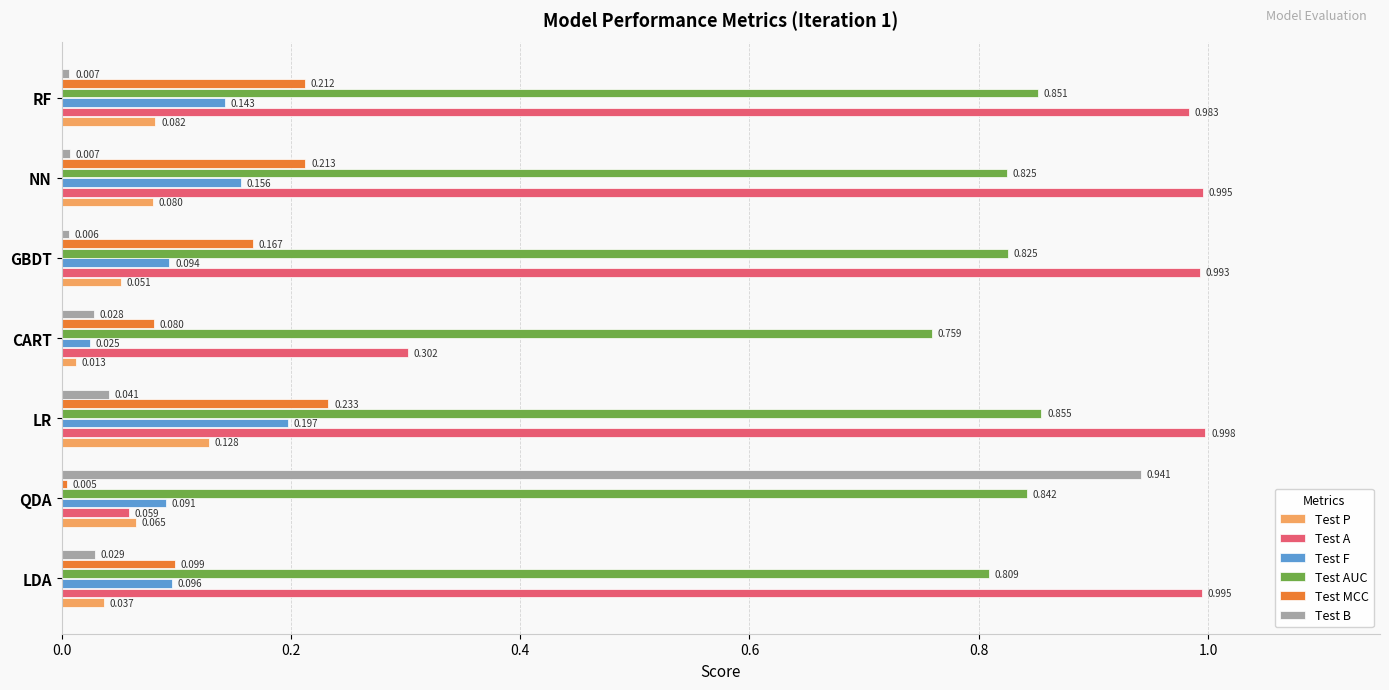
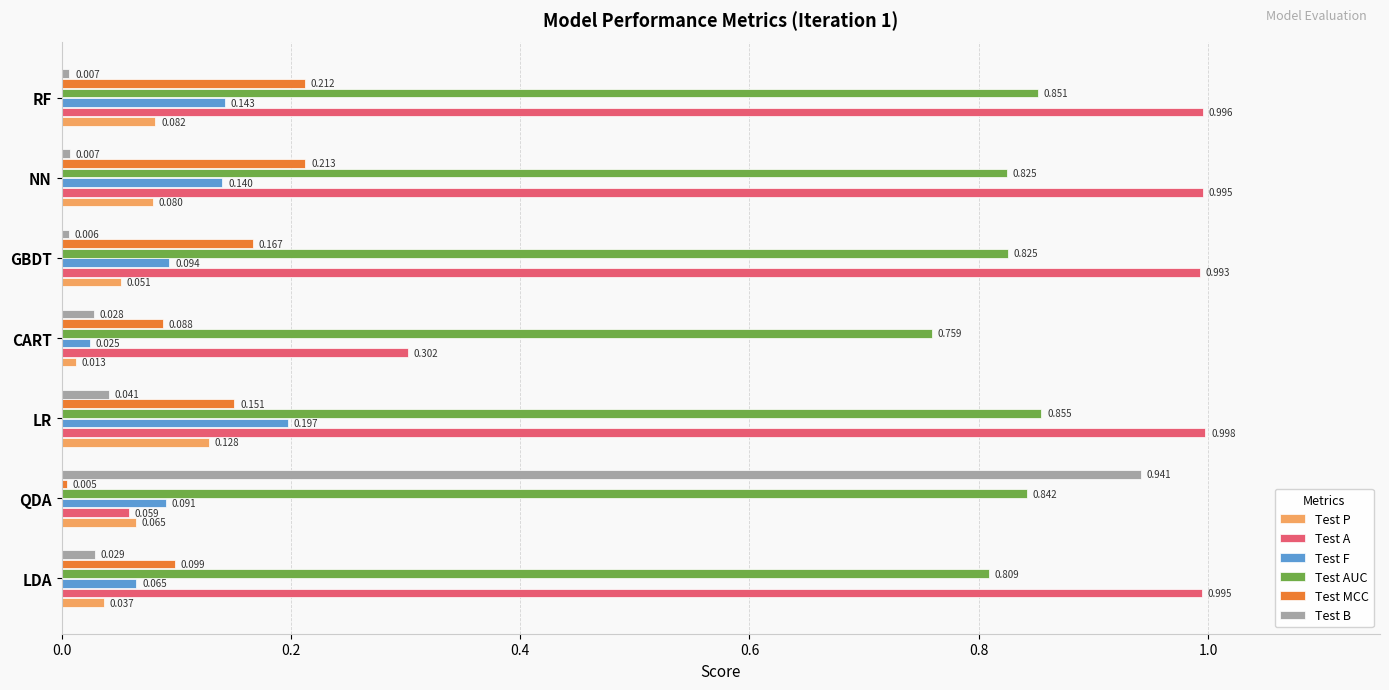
  {
    "Test P": {
      "RF": 0.082,
      "NN": 0.080,
      "GBDT": 0.051,
      "CART": 0.013,
      "LR": 0.128,
      "QDA": 0.065,
      "LDA": 0.037
    },
    "Test A": {
-     "RF": 0.983,
+     "RF": 0.996,
      "NN": 0.995,
      "GBDT": 0.993,
      "CART": 0.302,
      "LR": 0.998,
      "QDA": 0.059,
      "LDA": 0.995
    },
    "Test F": {
      "RF": 0.143,
-     "NN": 0.156,
+     "NN": 0.140,
      "GBDT": 0.094,
      "CART": 0.025,
      "LR": 0.197,
      "QDA": 0.091,
-     "LDA": 0.096
+     "LDA": 0.065
    },
    "Test AUC": {
      "RF": 0.851,
      "NN": 0.825,
      "GBDT": 0.825,
      "CART": 0.759,
      "LR": 0.855,
      "QDA": 0.842,
      "LDA": 0.809
    },
    "Test MCC": {
      "RF": 0.212,
      "NN": 0.213,
      "GBDT": 0.167,
-     "CART": 0.080,
-     "LR": 0.233,
+     "CART": 0.088,
+     "LR": 0.151,
      "QDA": 0.005,
      "LDA": 0.099
    },
    "Test B": {
      "RF": 0.007,
      "NN": 0.007,
      "GBDT": 0.006,
      "CART": 0.028,
      "LR": 0.041,
      "QDA": 0.941,
      "LDA": 0.029
    }
  }
